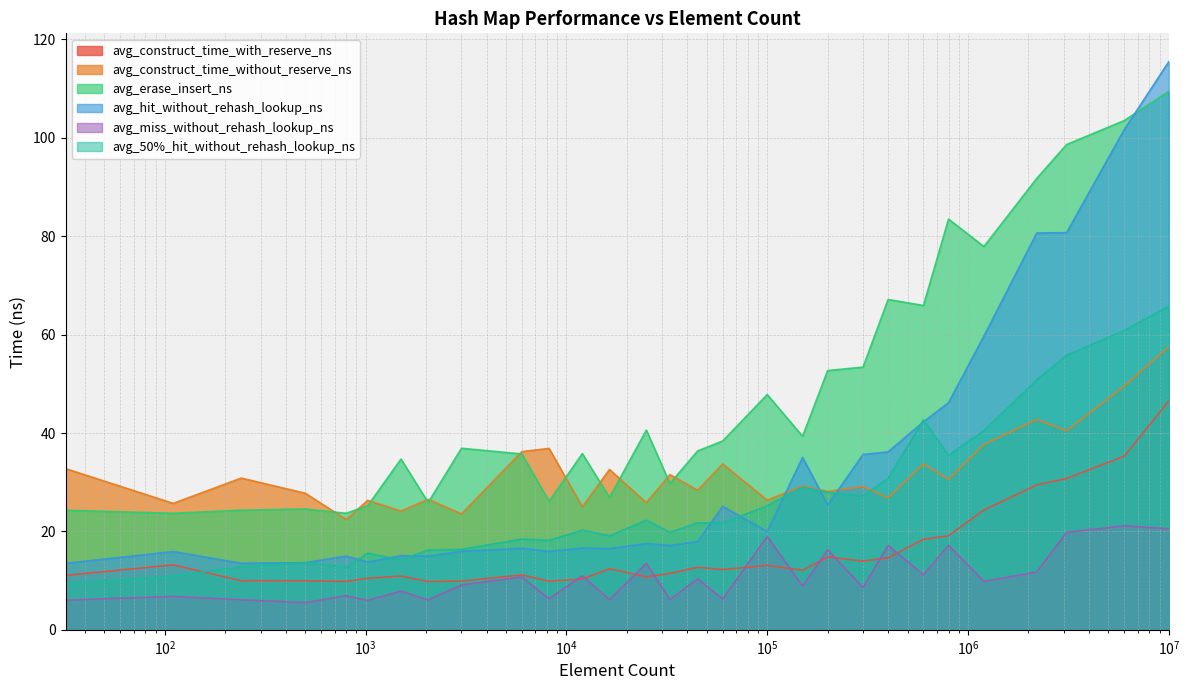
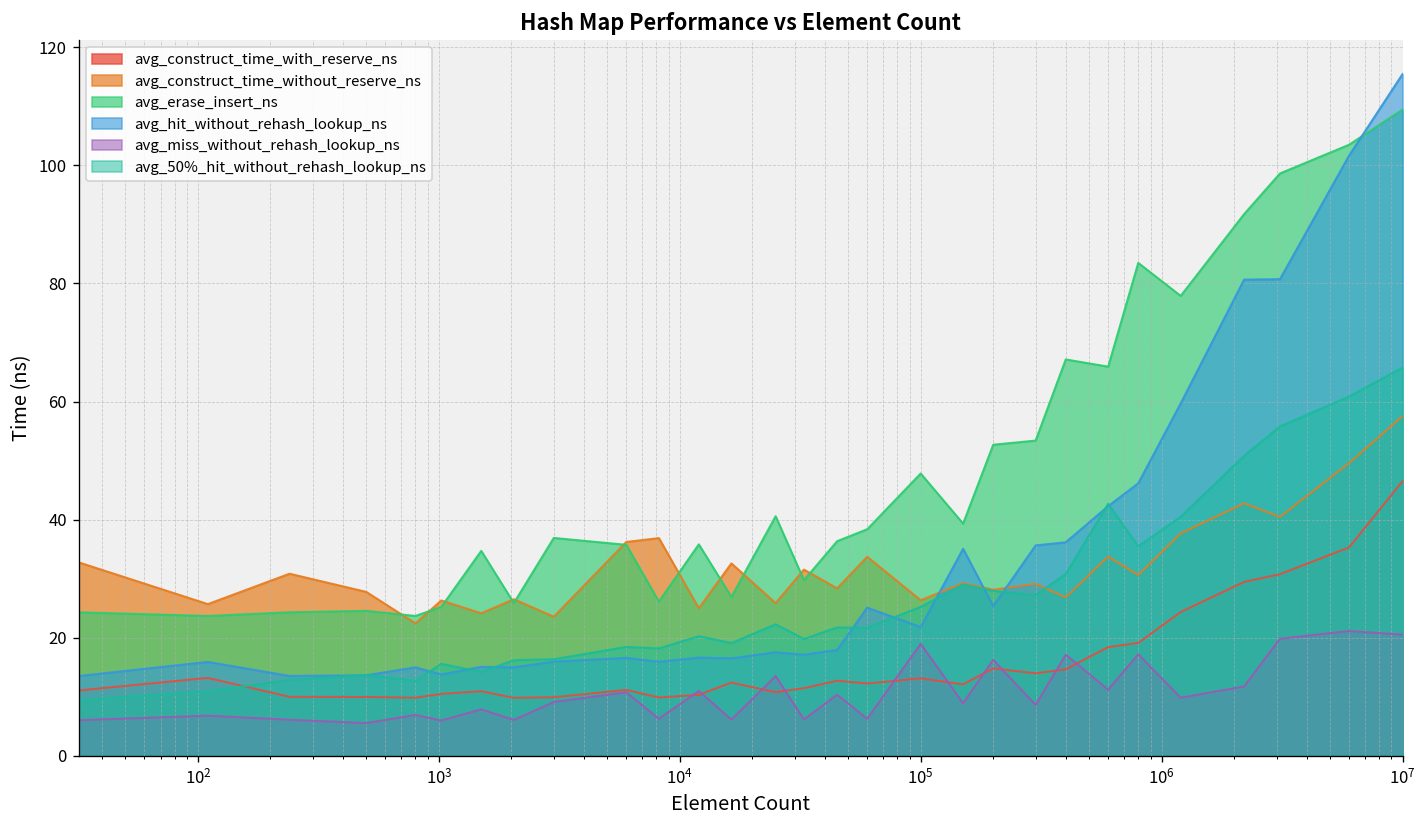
  {
    "avg_hit_without_rehash_lookup_ns": {
-     "10^5": 20,
+     "10^5": 22,
      "10^7": 115
    },
    "avg_miss_without_rehash_lookup_ns": {
      "10^5": 19,
      "10^7": 21
    }
  }
